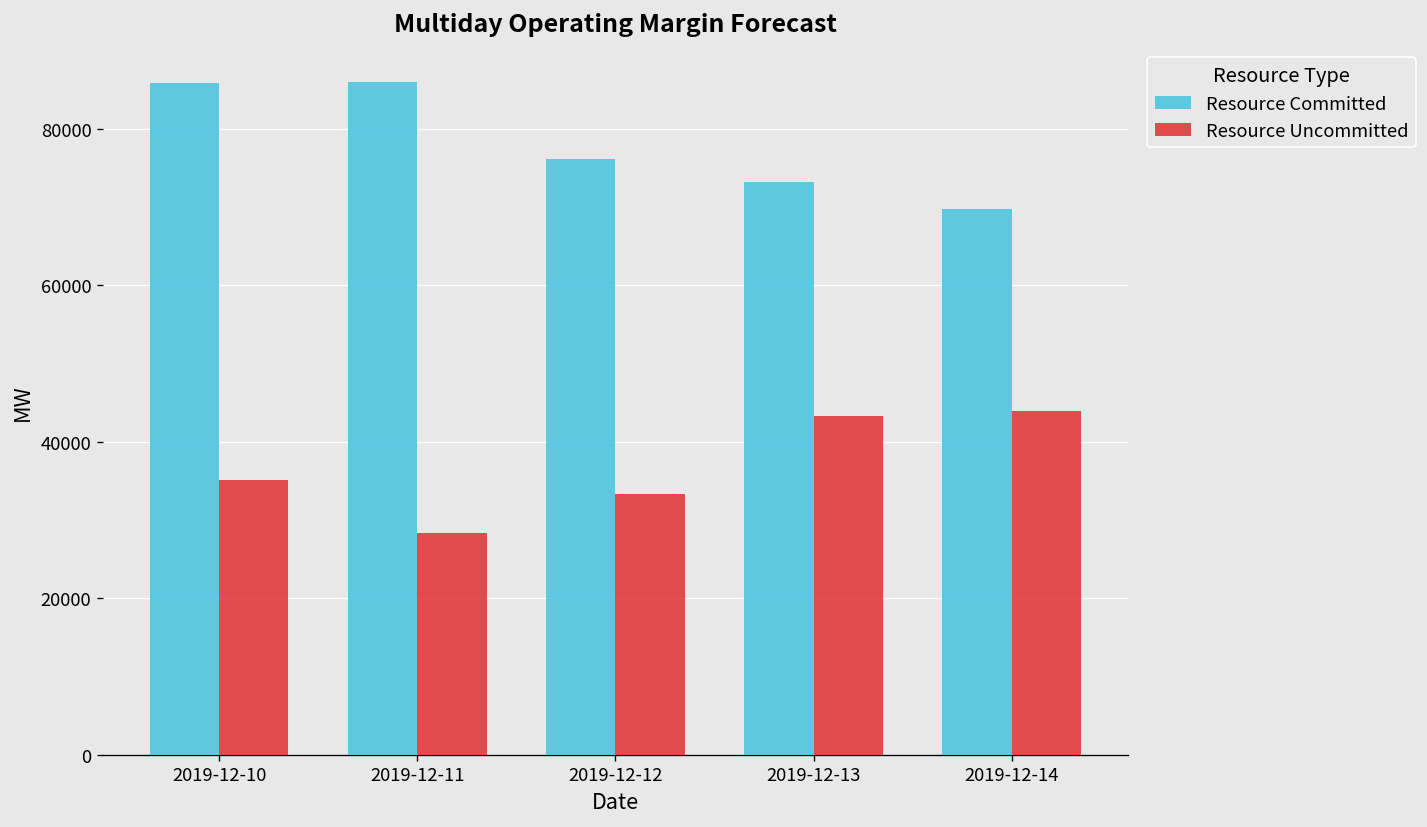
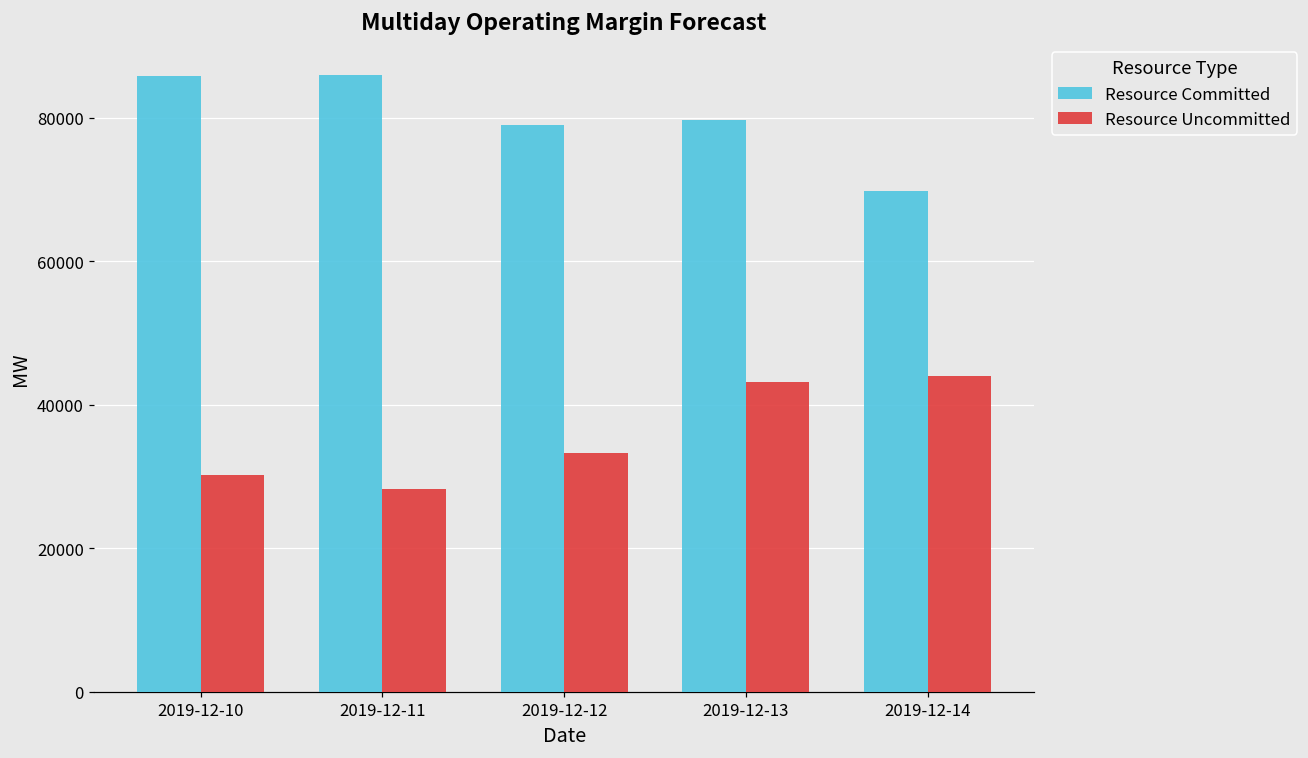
  {
    "Resource Committed": {
      "2019-12-10": 86000,
      "2019-12-11": 86000,
-     "2019-12-12": 76000,
-     "2019-12-13": 73000,
+     "2019-12-12": 79000,
+     "2019-12-13": 80000,
      "2019-12-14": 70000
    },
    "Resource Uncommitted": {
-     "2019-12-10": 35000,
+     "2019-12-10": 30000,
      "2019-12-11": 28000,
      "2019-12-12": 33000,
      "2019-12-13": 43000,
      "2019-12-14": 44000
    }
  }
